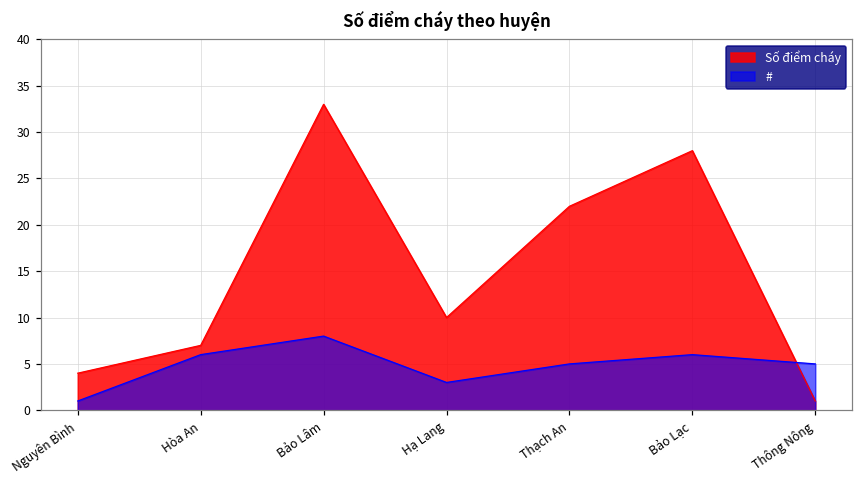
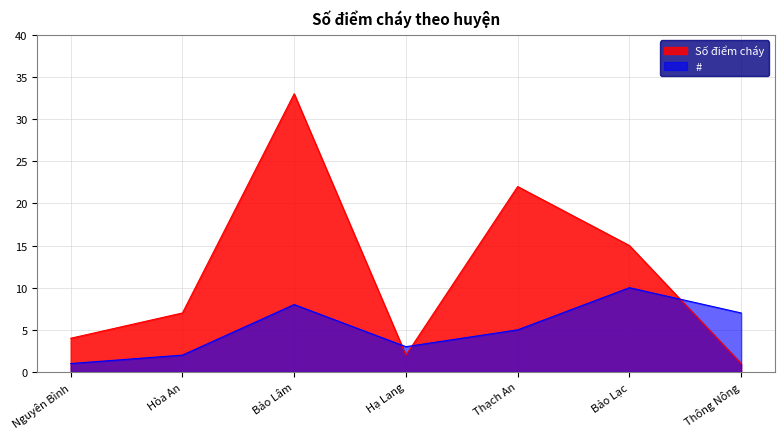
  {
    "Số điểm cháy": {
      "Nguyên Bình": 4,
      "Hòa An": 7,
      "Bảo Lâm": 33,
-     "Hạ Lang": 10,
+     "Hạ Lang": 2,
      "Thạch An": 22,
-     "Bảo Lạc": 28,
+     "Bảo Lạc": 15,
      "Thông Nông": 1
    },
    "#": {
      "Nguyên Bình": 1,
-     "Hòa An": 6,
+     "Hòa An": 2,
      "Bảo Lâm": 8,
      "Hạ Lang": 3,
      "Thạch An": 5,
-     "Bảo Lạc": 6,
-     "Thông Nông": 5
+     "Bảo Lạc": 10,
+     "Thông Nông": 7
    }
  }
